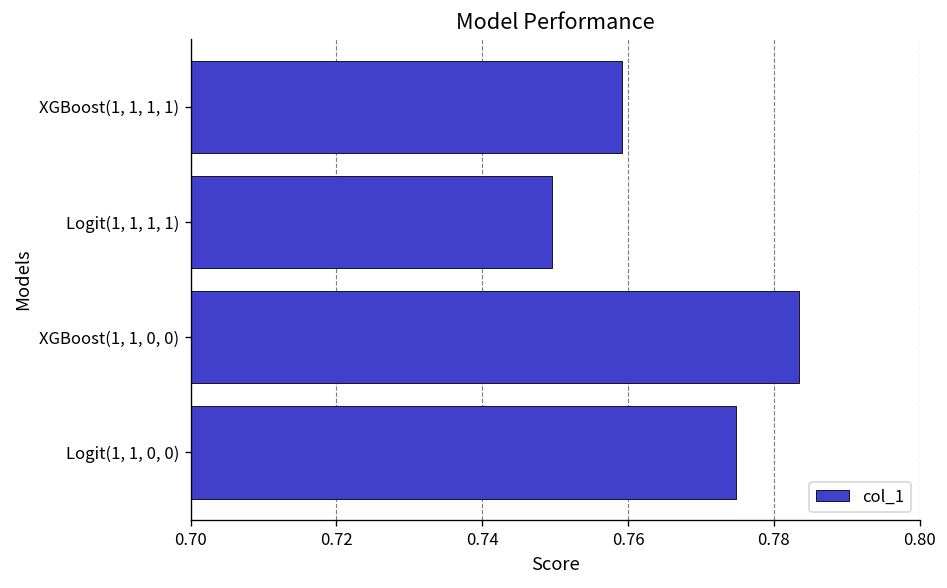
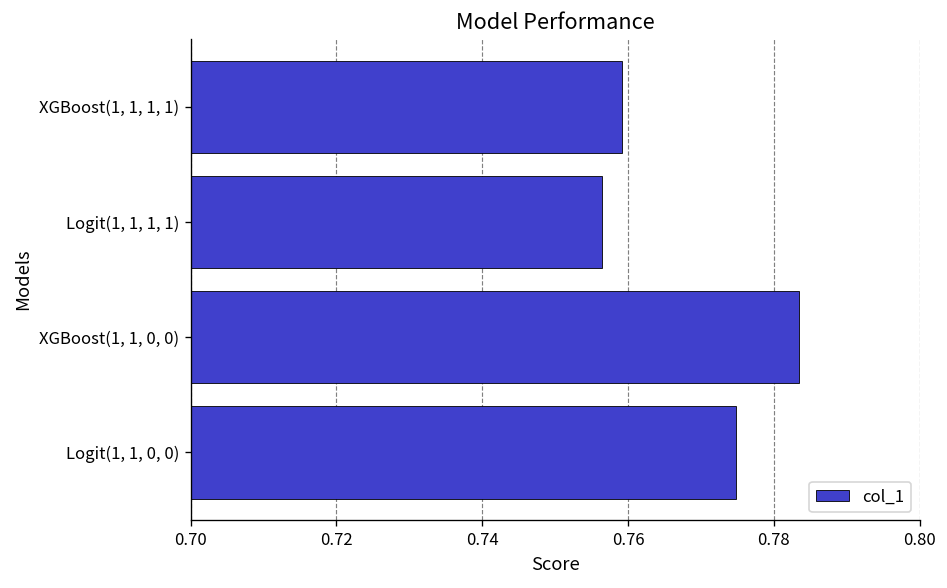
  {
    "XGBoost(1, 1, 1, 1)": 0.759,
-   "Logit(1, 1, 1, 1)": 0.750,
+   "Logit(1, 1, 1, 1)": 0.756,
    "XGBoost(1, 1, 0, 0)": 0.784,
    "Logit(1, 1, 0, 0)": 0.775
  }
